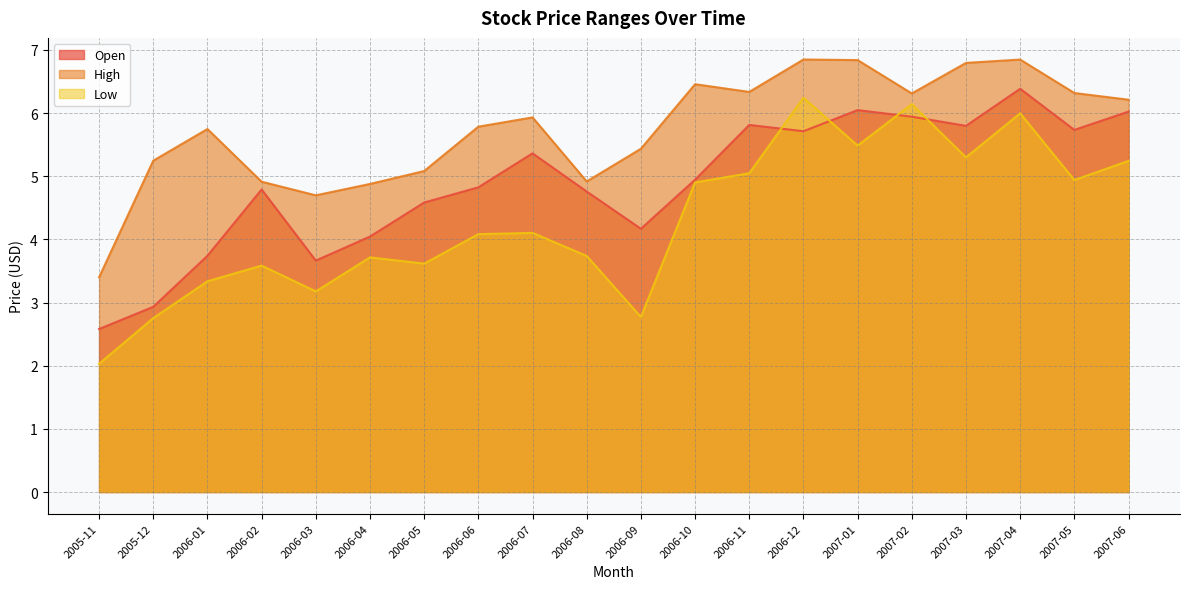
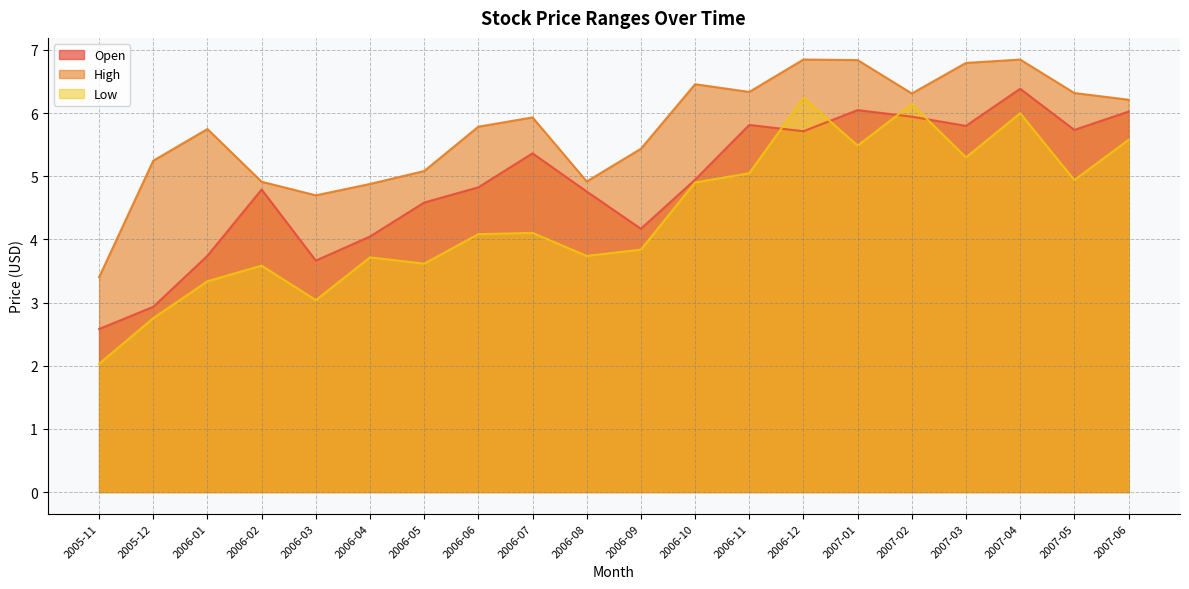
  {
    "Low": {
      "2005-11": 2.0,
      "2005-12": 2.8,
      "2006-01": 3.3,
      "2006-02": 3.6,
-     "2006-03": 3.2,
+     "2006-03": 3.0,
      "2006-04": 3.7,
      "2006-05": 3.6,
      "2006-06": 4.1,
      "2006-07": 4.1,
      "2006-08": 3.7,
-     "2006-09": 2.8,
+     "2006-09": 3.8,
      "2006-10": 4.9,
      "2006-11": 5.0,
      "2006-12": 6.2,
      "2007-01": 5.5,
      "2007-02": 6.1,
      "2007-03": 5.3,
      "2007-04": 6.0,
      "2007-05": 4.9,
-     "2007-06": 5.2
+     "2007-06": 5.6
    }
  }
